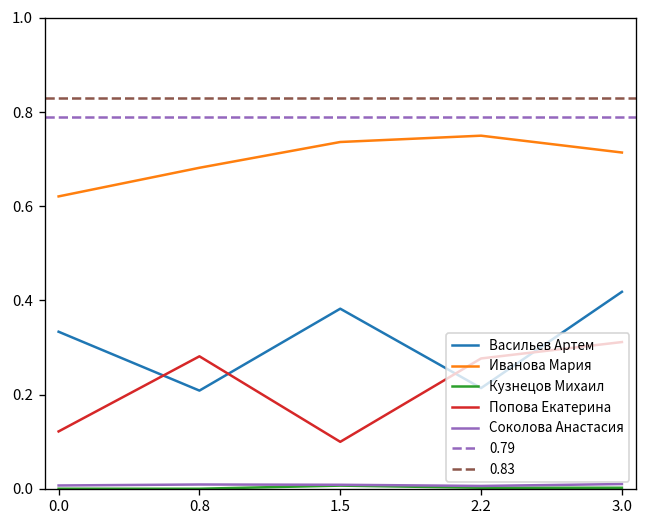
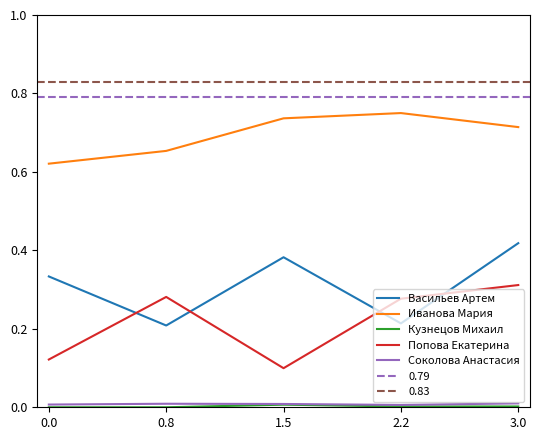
  {
    "Васильев Артем": {
      "0.0": 0.33,
      "0.8": 0.21,
      "1.5": 0.38,
      "3.0": 0.42
    },
    "Иванова Мария": {
      "0.0": 0.62,
-     "0.8": 0.68,
+     "0.8": 0.65,
      "1.5": 0.74,
      "2.2": 0.75,
      "3.0": 0.71
    },
    "Кузнецов Михаил": {
      "0.0": 0.00,
      "0.8": 0.00,
      "3.0": 0.00
    },
    "Попова Екатерина": {
      "0.0": 0.12,
      "0.8": 0.28,
      "1.5": 0.10,
      "3.0": 0.31
    },
    "Соколова Анастасия": {
      "0.0": 0.01,
      "0.8": 0.01,
      "3.0": 0.01
    }
  }
